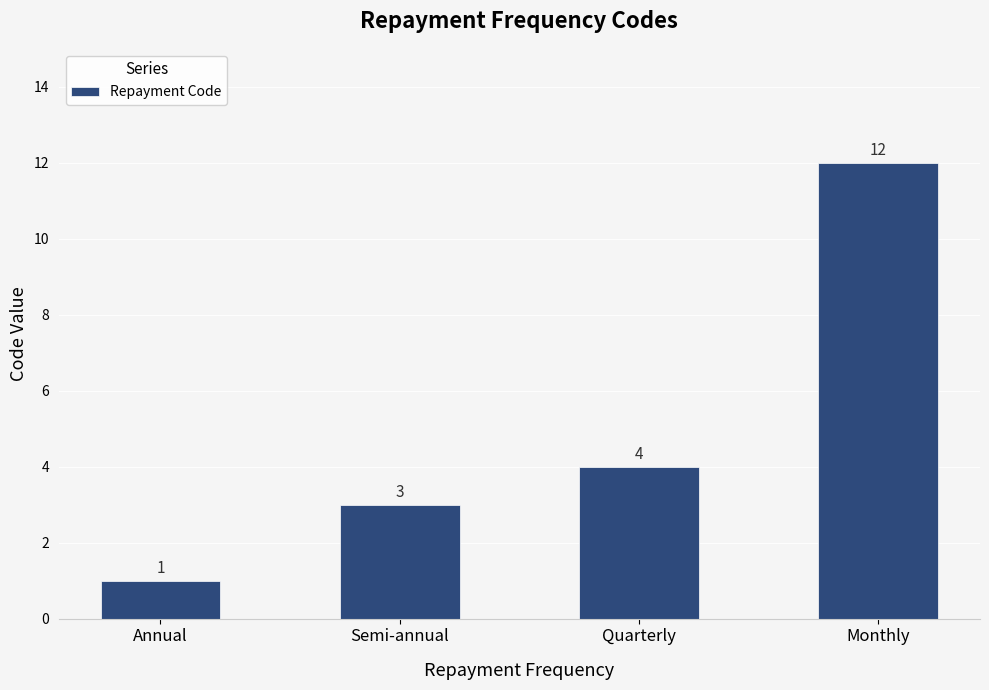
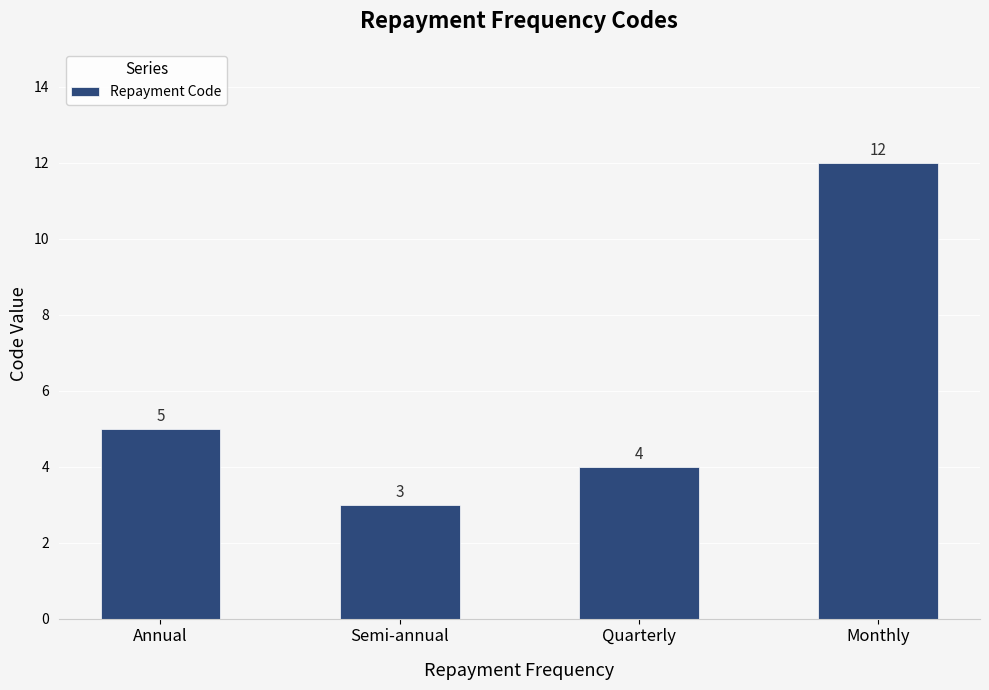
  {
-   "Annual": 1,
+   "Annual": 5,
    "Semi-annual": 3,
    "Quarterly": 4,
    "Monthly": 12
  }
